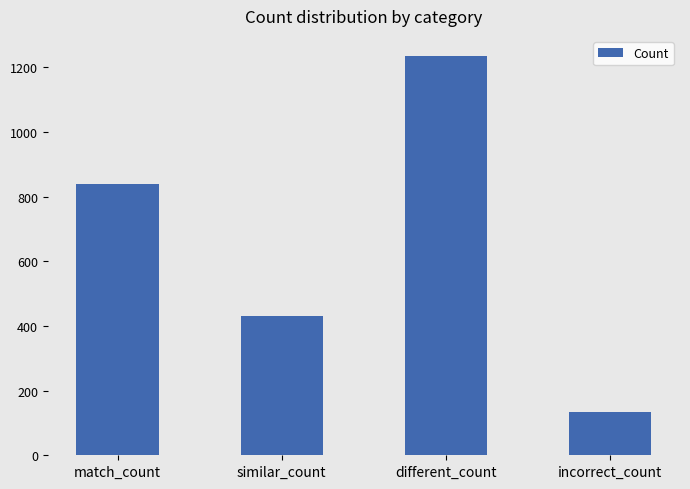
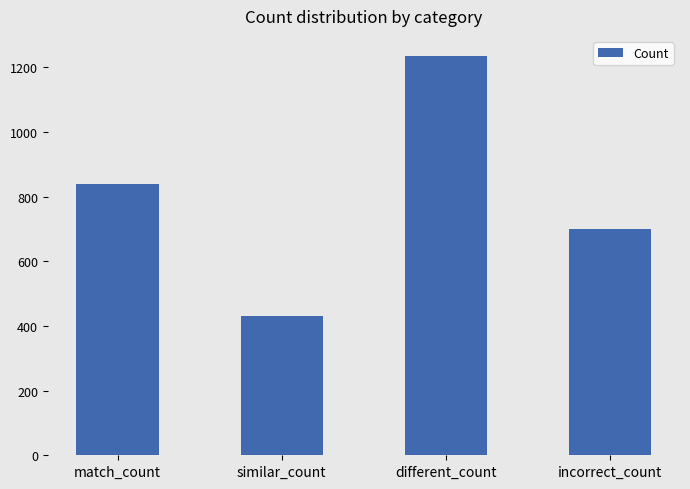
  {
    "match_count": 840,
    "similar_count": 430,
    "different_count": 1240,
-   "incorrect_count": 140
+   "incorrect_count": 700
  }
